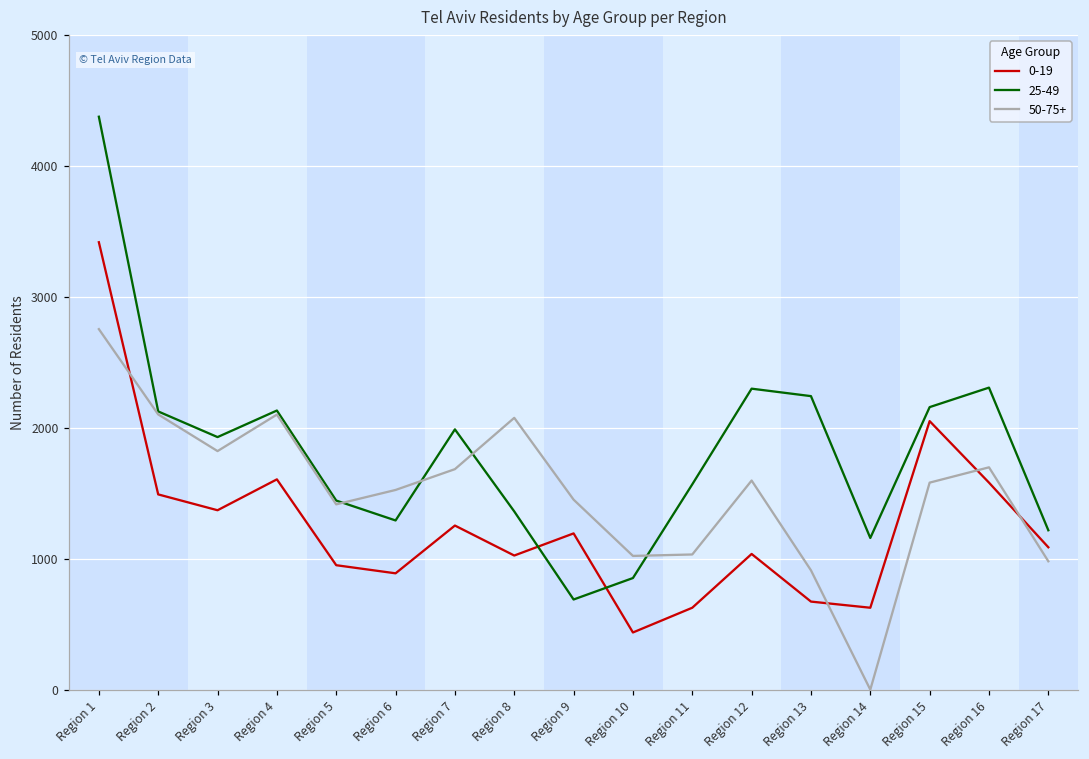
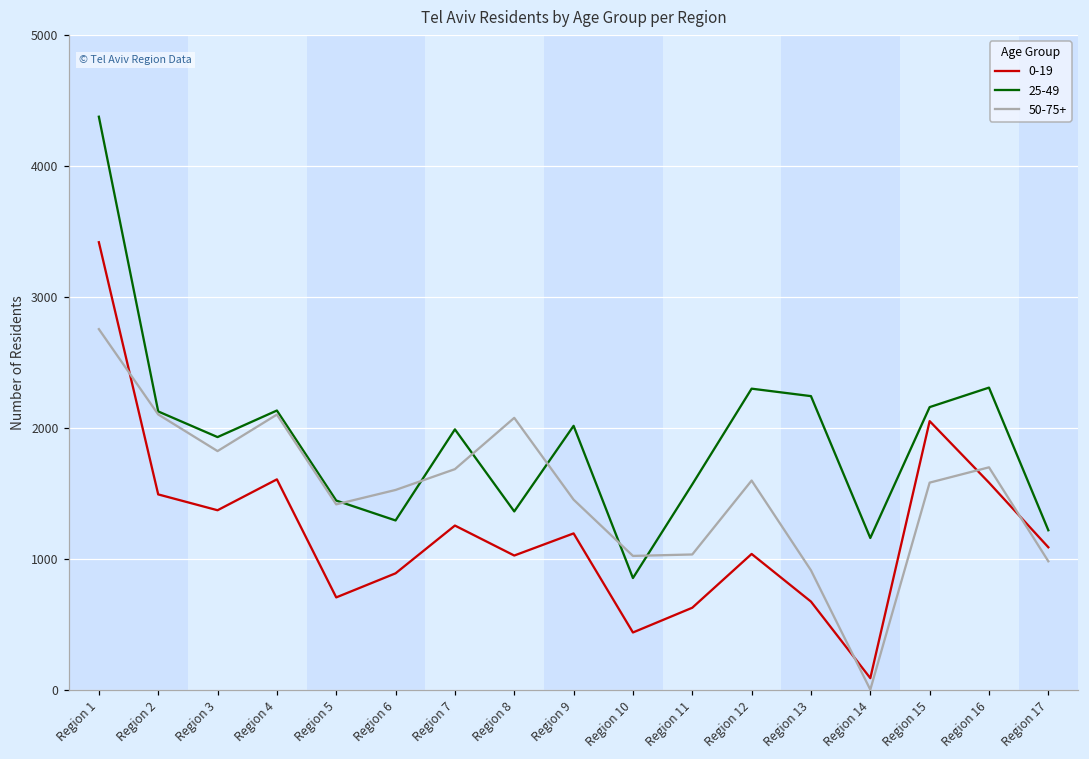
  {
    "0-19": {
      "Region 1": 3420,
      "Region 2": 1490,
      "Region 3": 1370,
      "Region 4": 1610,
-     "Region 5": 950,
+     "Region 5": 710,
      "Region 6": 890,
      "Region 7": 1250,
      "Region 8": 1030,
      "Region 9": 1190,
      "Region 10": 440,
      "Region 11": 630,
      "Region 12": 1040,
      "Region 13": 670,
-     "Region 14": 630,
+     "Region 14": 90,
      "Region 15": 2050,
      "Region 16": 1580,
      "Region 17": 1090
    },
    "25-49": {
      "Region 1": 4380,
      "Region 2": 2130,
      "Region 3": 1930,
      "Region 4": 2130,
      "Region 5": 1450,
      "Region 6": 1290,
      "Region 7": 1990,
      "Region 8": 1360,
-     "Region 9": 690,
+     "Region 9": 2020,
      "Region 10": 850,
      "Region 11": 1570,
      "Region 12": 2300,
      "Region 13": 2240,
      "Region 14": 1160,
      "Region 15": 2160,
      "Region 16": 2310,
      "Region 17": 1220
    },
    "50-75+": {
      "Region 1": 2760,
      "Region 2": 2100,
      "Region 3": 1820,
      "Region 4": 2100,
      "Region 5": 1420,
      "Region 6": 1530,
      "Region 7": 1690,
      "Region 8": 2080,
      "Region 9": 1450,
      "Region 10": 1020,
      "Region 11": 1030,
      "Region 12": 1600,
      "Region 13": 910,
      "Region 14": 0,
      "Region 15": 1580,
      "Region 16": 1700,
      "Region 17": 980
    }
  }
